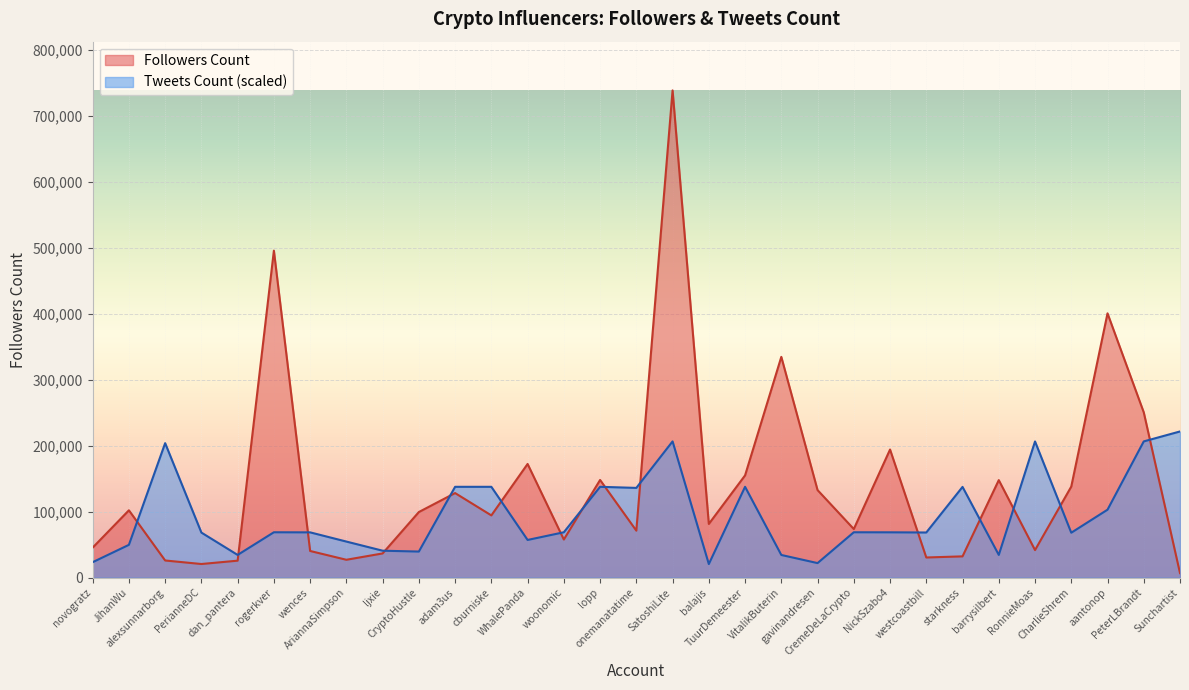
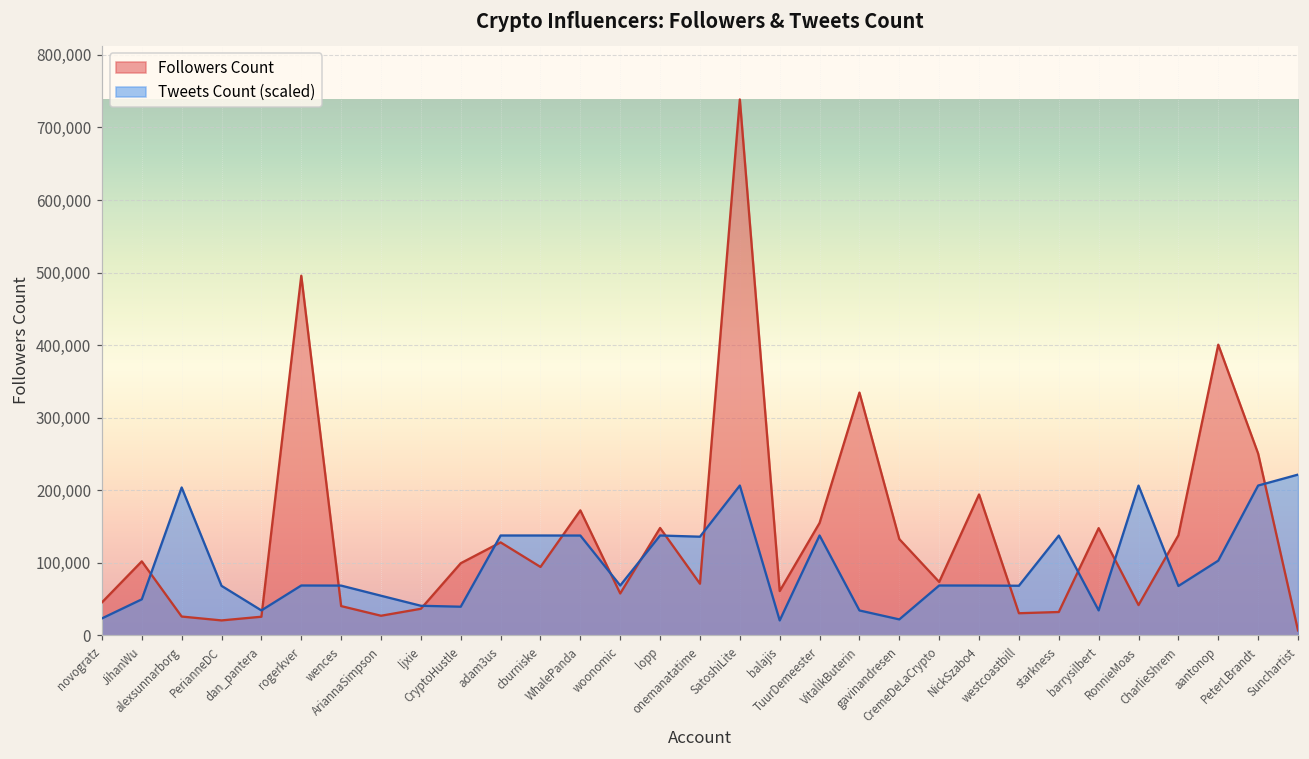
  {
    "Followers Count": {
      "novogratz": "50,000",
      "JihanWu": "100,000",
      "alexsunnarborg": "30,000",
      "PerianneDC": "20,000",
      "dan_pantera": "30,000",
      "rogerkver": "500,000",
      "wences": "40,000",
      "AriannaSimpson": "30,000",
      "ljxie": "40,000",
      "CryptoHustle": "100,000",
      "adam3us": "130,000",
      "cburniske": "90,000",
      "WhalePanda": "170,000",
      "woonomic": "60,000",
      "lopp": "150,000",
      "onemanatatime": "70,000",
      "SatoshiLite": "740,000",
-     "balajis": "80,000",
+     "balajis": "60,000",
      "TuurDemeester": "150,000",
      "VitalikButerin": "330,000",
      "gavinandresen": "130,000",
      "CremeDeLaCrypto": "70,000",
      "NickSzabo4": "190,000",
      "westcoastbill": "30,000",
      "starkness": "30,000",
      "barrysilbert": "150,000",
      "RonnieMoas": "40,000",
      "CharlieShrem": "140,000",
      "aantonop": "400,000",
      "PeterLBrandt": "250,000",
      "Sunchartist": "10,000"
    },
    "Tweets Count (scaled)": {
      "novogratz": "20,000",
      "JihanWu": "50,000",
      "alexsunnarborg": "200,000",
      "PerianneDC": "70,000",
      "dan_pantera": "30,000",
      "rogerkver": "70,000",
      "wences": "70,000",
      "AriannaSimpson": "50,000",
      "ljxie": "40,000",
      "CryptoHustle": "40,000",
      "adam3us": "140,000",
      "cburniske": "140,000",
-     "WhalePanda": "60,000",
+     "WhalePanda": "140,000",
      "woonomic": "70,000",
      "lopp": "140,000",
      "onemanatatime": "140,000",
      "SatoshiLite": "210,000",
      "balajis": "20,000",
      "TuurDemeester": "140,000",
      "VitalikButerin": "30,000",
      "gavinandresen": "20,000",
      "CremeDeLaCrypto": "70,000",
      "NickSzabo4": "70,000",
      "westcoastbill": "70,000",
      "starkness": "140,000",
      "barrysilbert": "30,000",
      "RonnieMoas": "210,000",
      "CharlieShrem": "70,000",
      "aantonop": "100,000",
      "PeterLBrandt": "210,000",
      "Sunchartist": "220,000"
    }
  }
